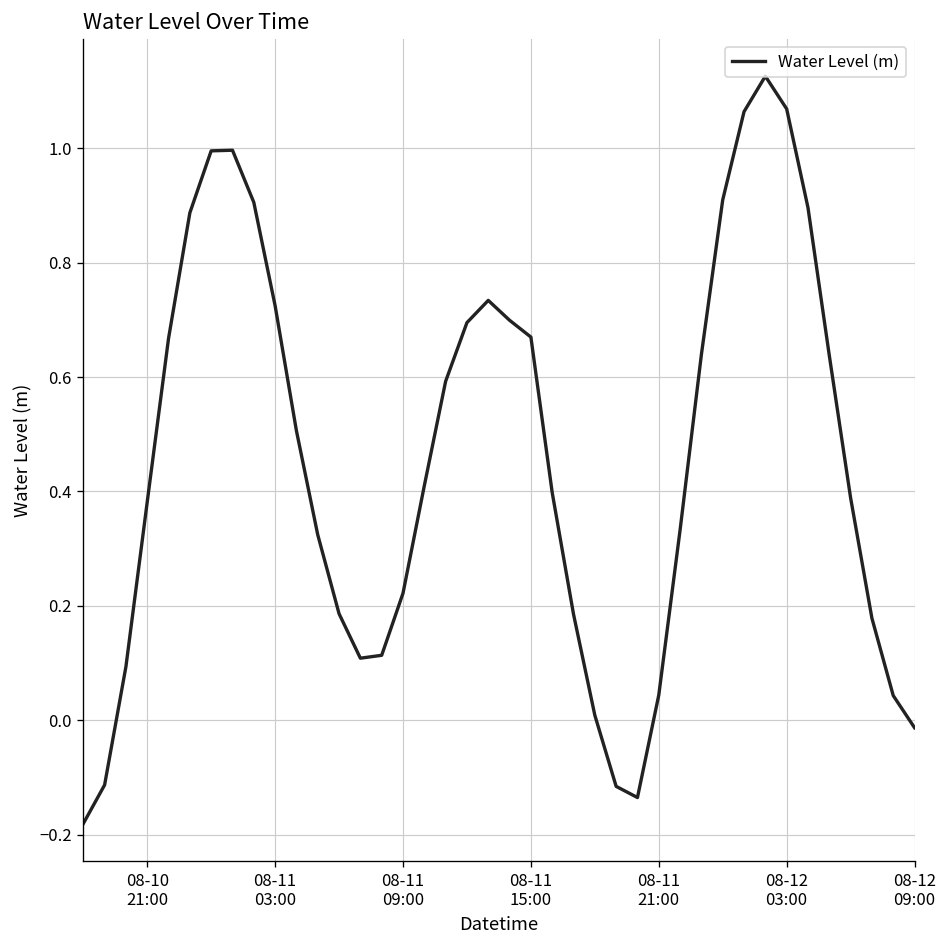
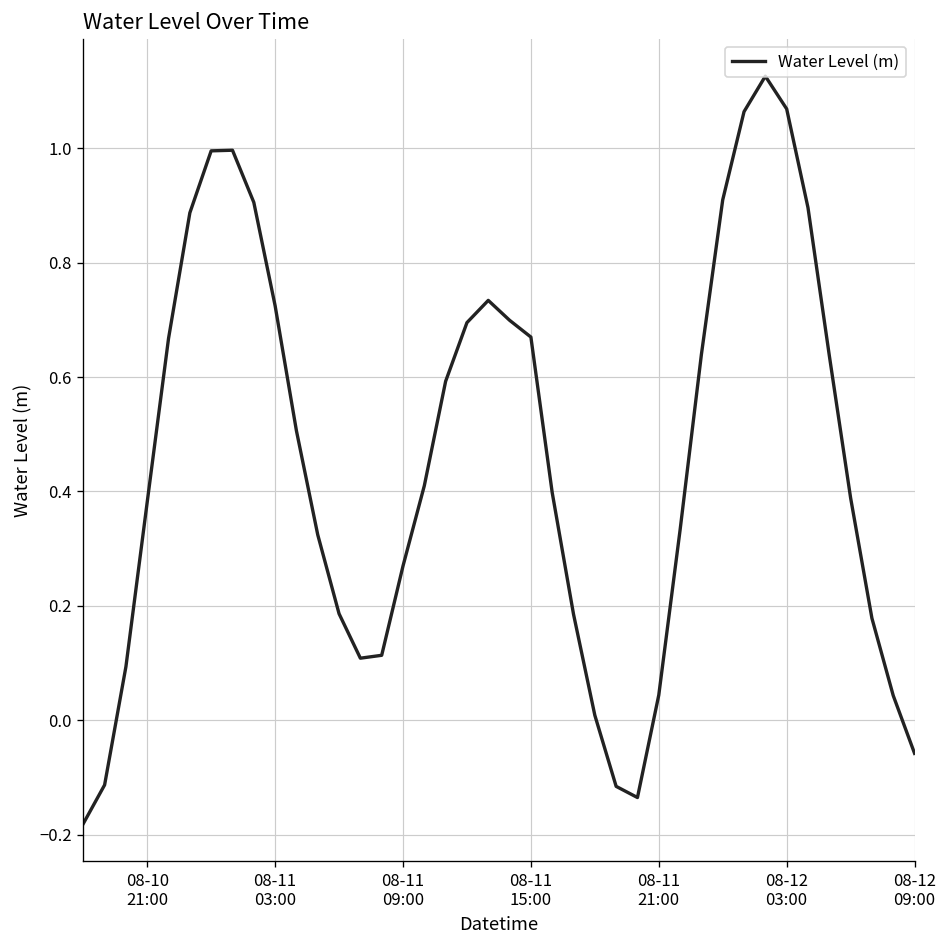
  {
    "08-10 21:00": 0.38,
    "08-11 03:00": 0.72,
-   "08-11 09:00": 0.22,
+   "08-11 09:00": 0.27,
    "08-11 15:00": 0.67,
    "08-11 21:00": 0.04,
    "08-12 03:00": 1.07,
-   "08-12 09:00": -0.01
+   "08-12 09:00": -0.06
  }
